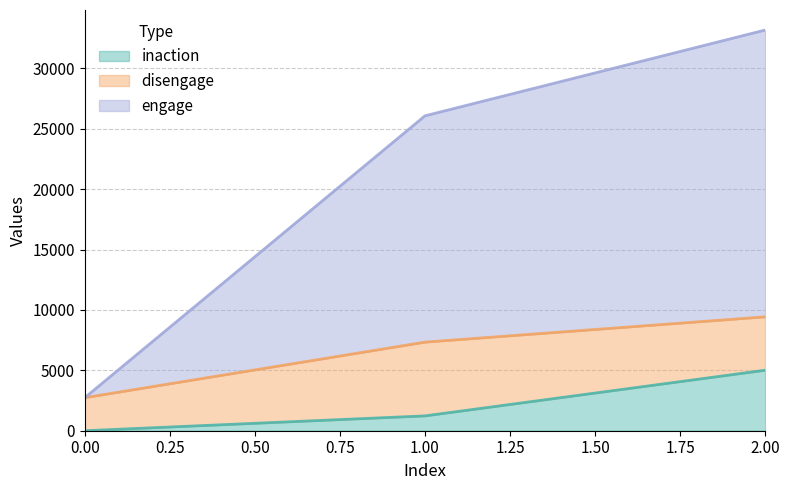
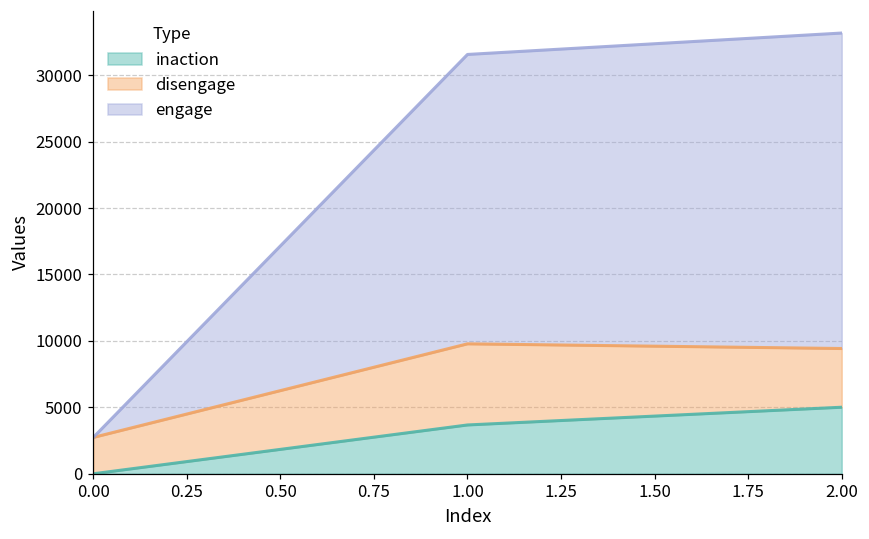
  {
    "inaction": {
      "0.00": 0,
-     "1.00": 1200,
+     "1.00": 3700,
      "2.00": 5000
    },
    "disengage": {
      "1.00": 6100,
      "2.00": 4400
    },
    "engage": {
-     "1.00": 18700,
+     "1.00": 21800,
      "2.00": 23700
    }
  }
